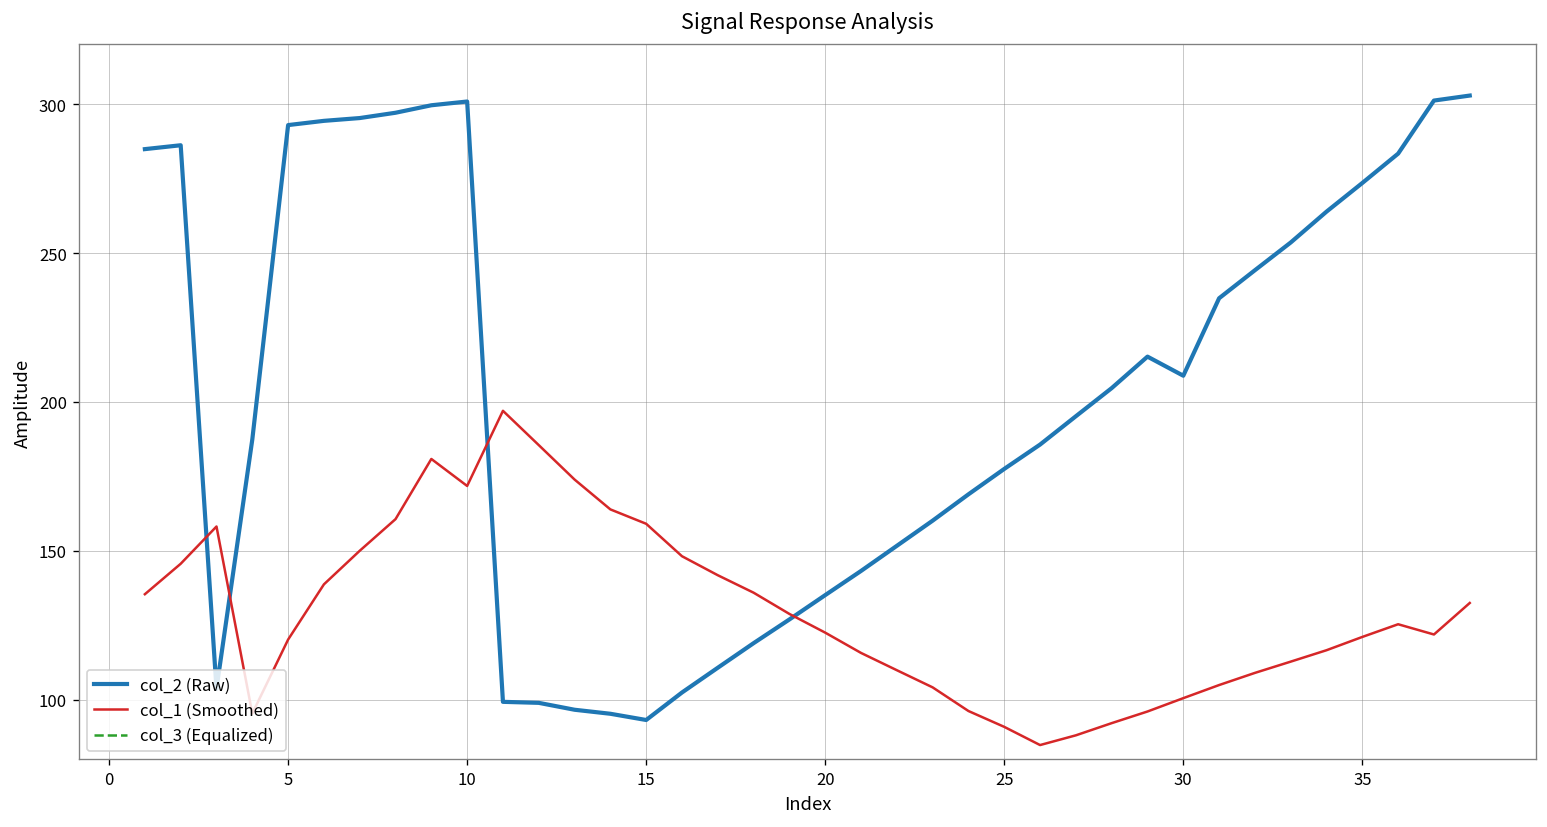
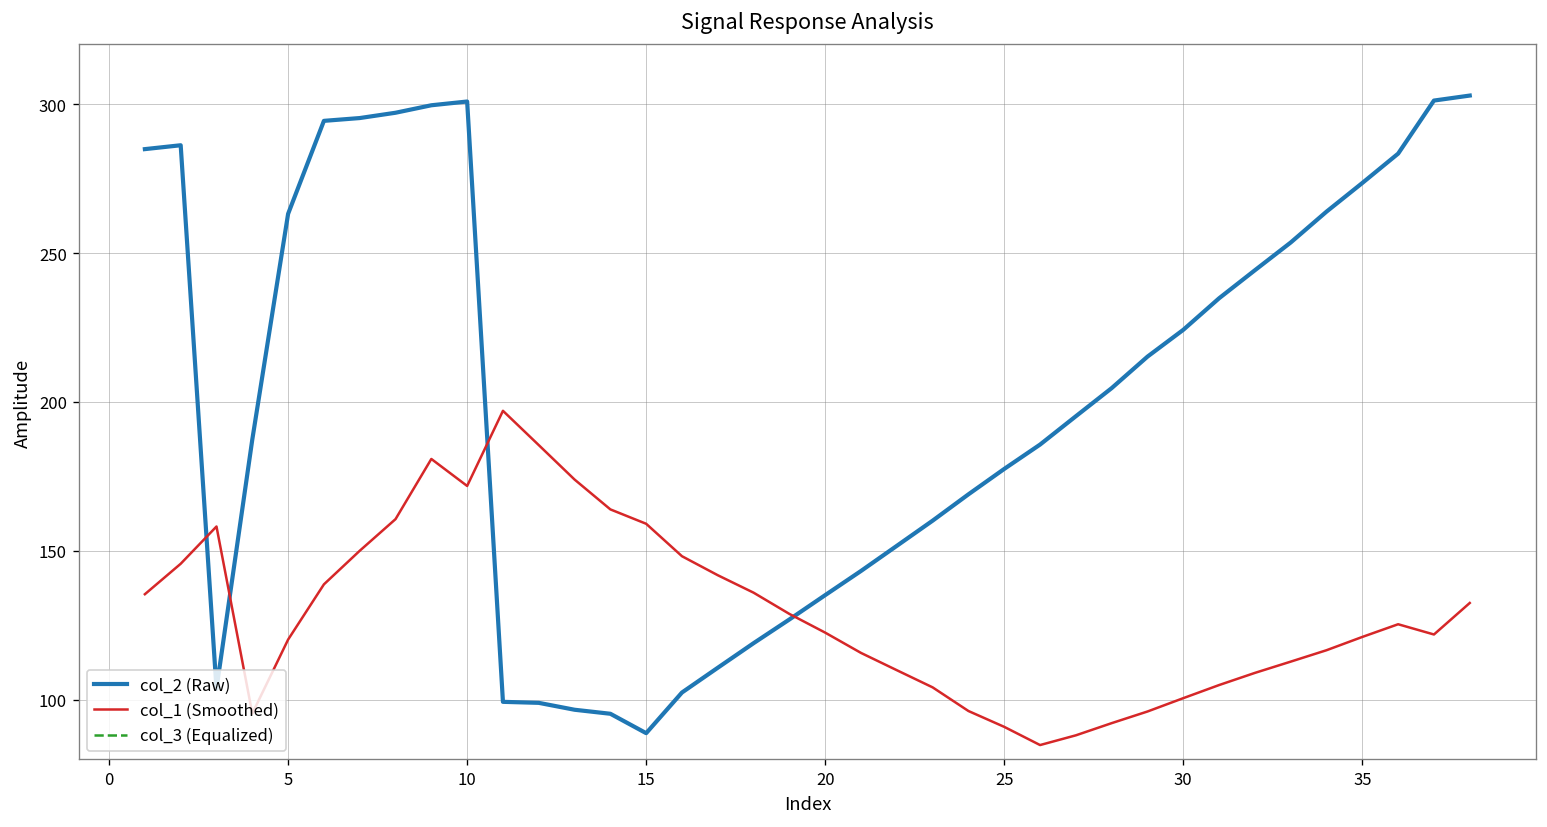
  {
    "col_2 (Raw)": {
-     "5": 293,
+     "5": 263,
      "10": 301,
-     "15": 93,
+     "15": 89,
      "20": 135,
      "25": 178,
-     "30": 209,
+     "30": 224,
      "35": 274
    },
    "col_1 (Smoothed)": {
      "5": 120,
      "10": 172,
      "15": 159,
      "20": 123,
      "25": 91,
      "30": 101,
      "35": 121
    }
  }
